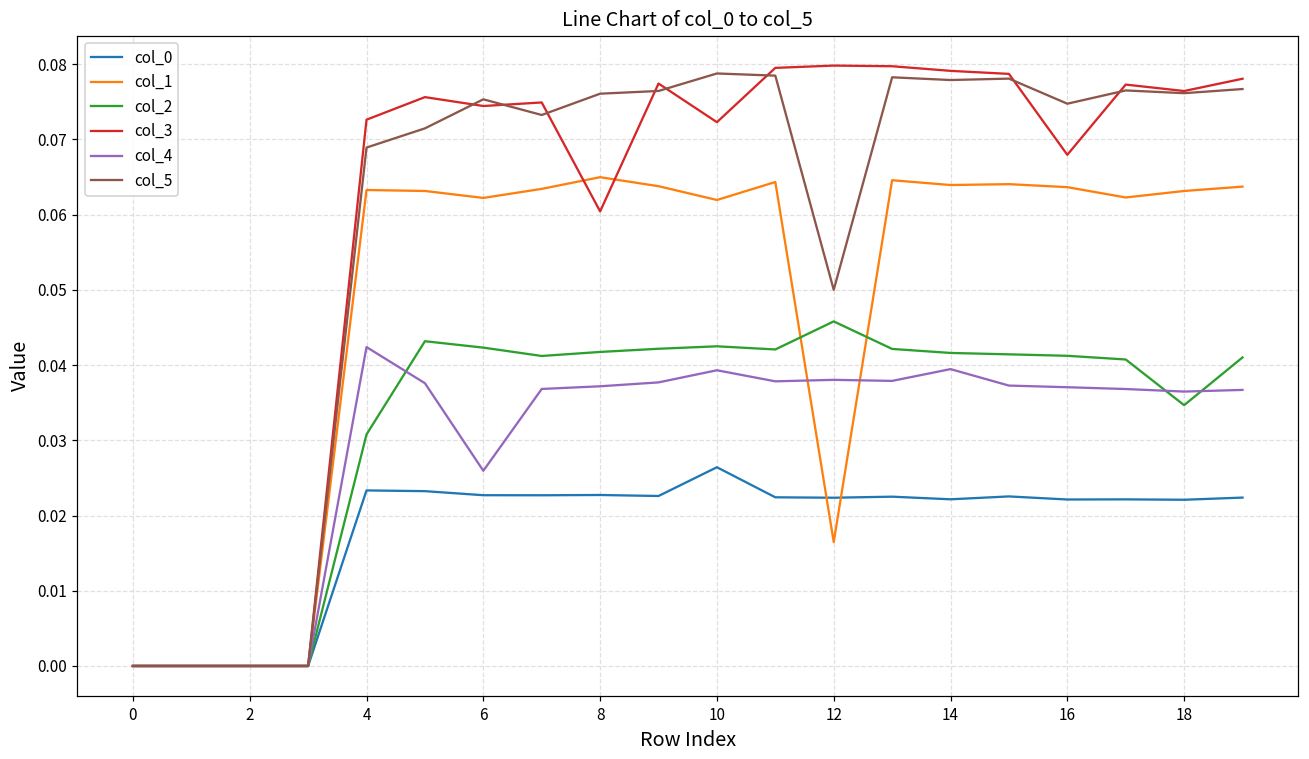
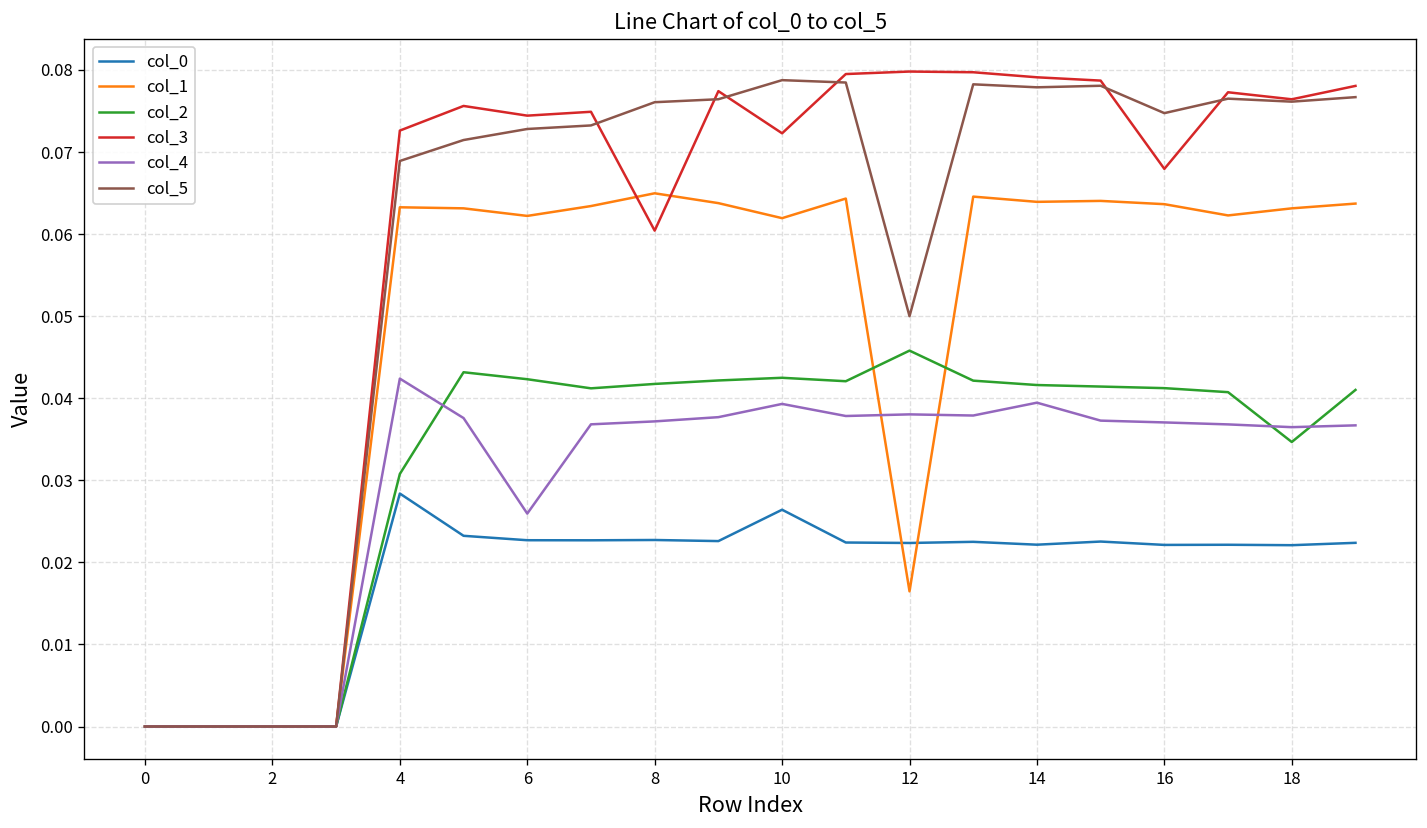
  {
    "col_0": {
-     "4": 0.023,
+     "4": 0.028,
      "6": 0.023,
      "8": 0.023,
      "10": 0.026,
      "12": 0.022,
      "14": 0.022,
      "16": 0.022,
      "18": 0.022
    },
    "col_1": {
      "4": 0.063,
      "6": 0.062,
      "8": 0.065,
      "10": 0.062,
      "12": 0.016,
      "14": 0.064,
      "16": 0.064,
      "18": 0.063
    },
    "col_2": {
      "4": 0.031,
      "6": 0.042,
      "8": 0.042,
      "10": 0.042,
      "12": 0.046,
      "14": 0.042,
      "16": 0.041,
      "18": 0.035
    },
    "col_3": {
      "4": 0.073,
      "6": 0.074,
      "8": 0.060,
      "10": 0.072,
      "12": 0.080,
      "14": 0.079,
      "16": 0.068
    },
    "col_4": {
      "4": 0.042,
      "6": 0.026,
      "8": 0.037,
      "10": 0.039,
      "12": 0.038,
      "14": 0.039,
      "16": 0.037,
      "18": 0.036
    },
    "col_5": {
      "4": 0.069,
-     "6": 0.075,
+     "6": 0.073,
      "8": 0.076,
      "10": 0.079,
      "12": 0.050,
      "14": 0.078,
      "16": 0.075
    }
  }
